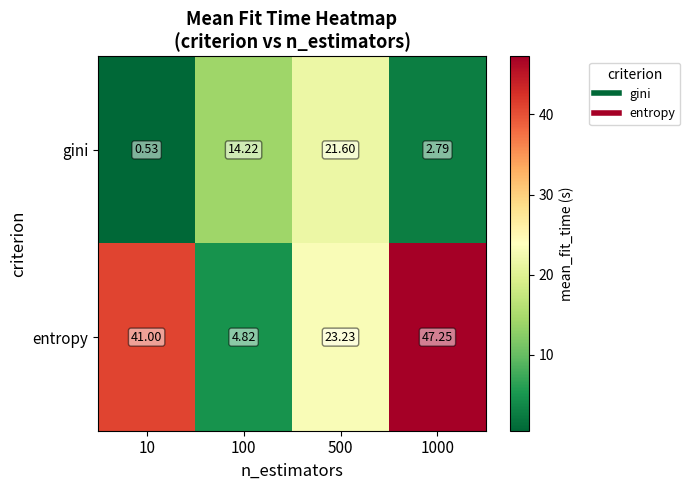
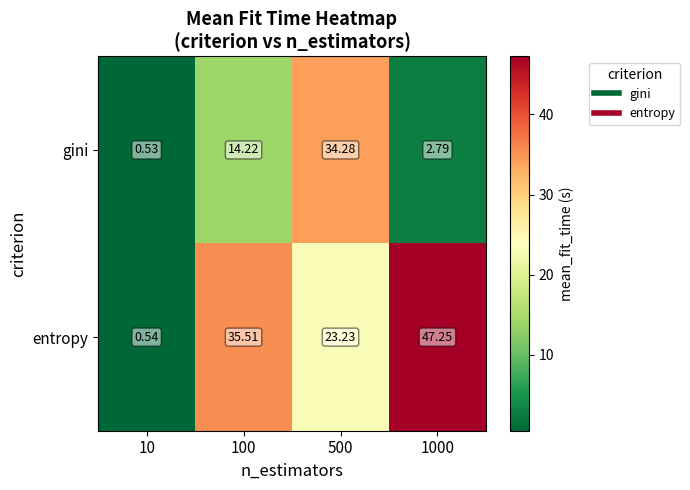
  {
    "gini": {
-     "500": 21.60
+     "500": 34.28
    },
    "entropy": {
-     "10": 41.00,
-     "100": 4.82
+     "10": 0.54,
+     "100": 35.51
    }
  }
